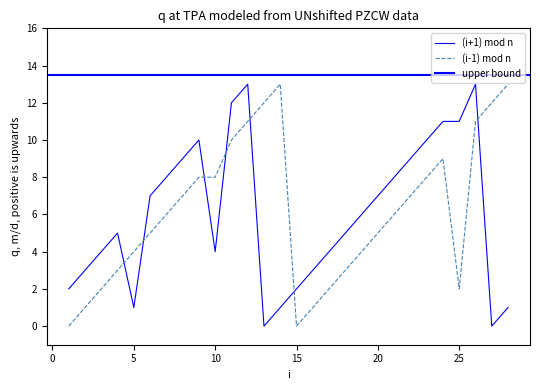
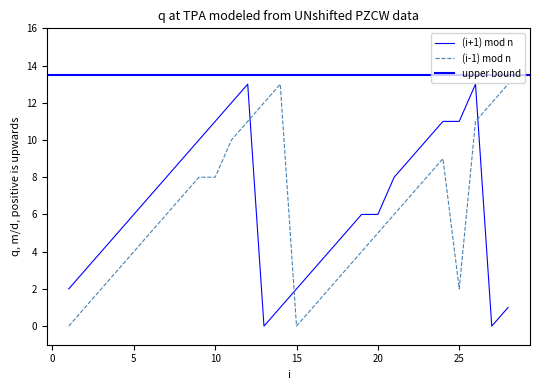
  {
    "(i+1) mod n": {
-     "5": 1,
-     "10": 4,
+     "5": 6,
+     "10": 11,
      "15": 2,
-     "20": 7,
+     "20": 6,
      "25": 11
    },
    "(i-1) mod n": {
      "5": 4,
      "10": 8,
      "15": 0,
      "20": 5,
      "25": 2
    }
  }
